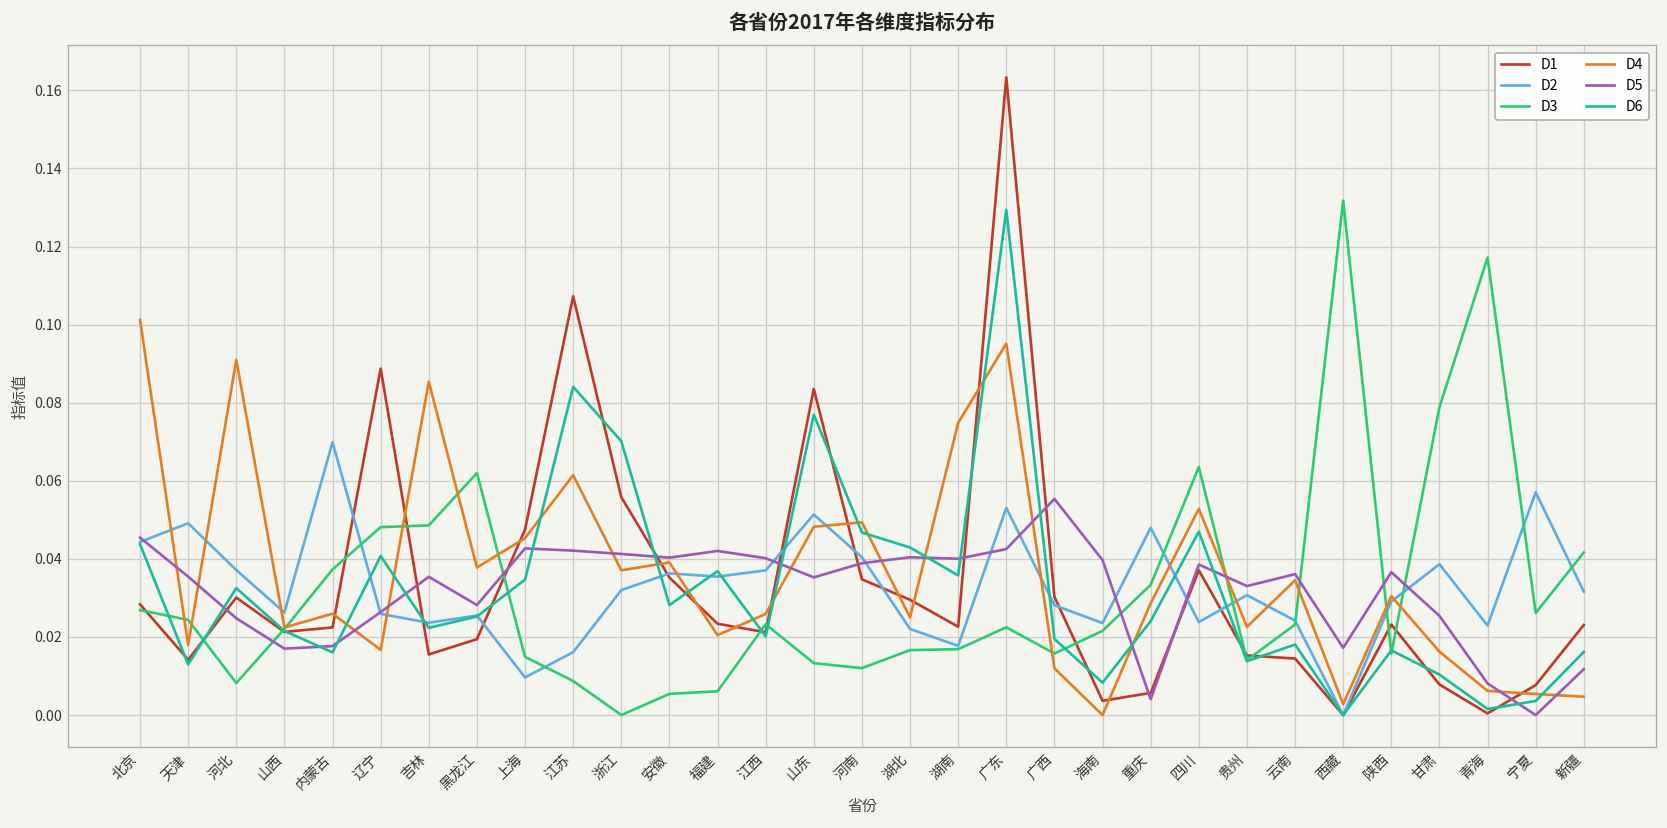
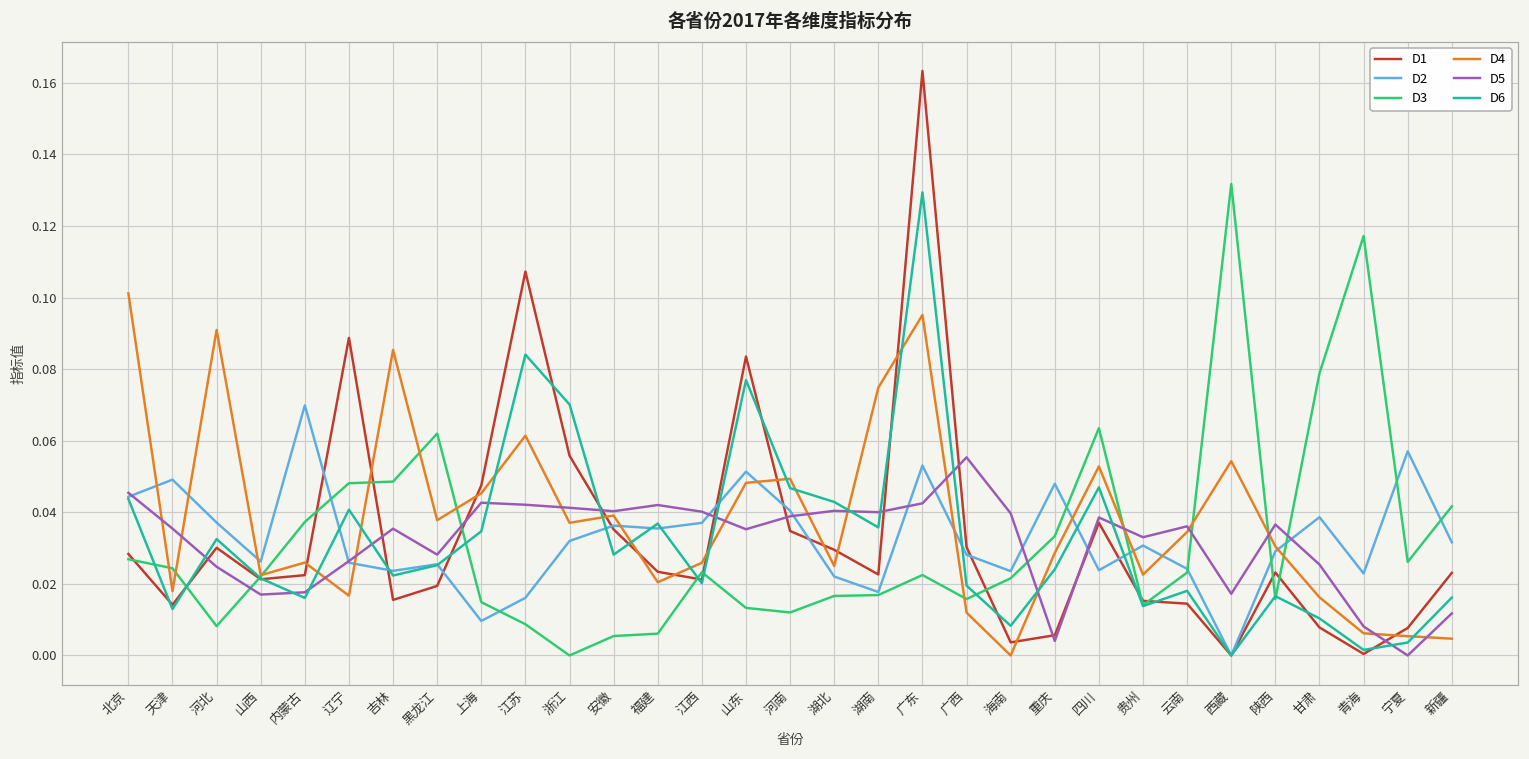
  {
    "D1": {
      "北京": 0.028,
      "天津": 0.014,
      "河北": 0.030,
      "内蒙古": 0.022,
      "辽宁": 0.089,
      "吉林": 0.016,
      "黑龙江": 0.019,
      "上海": 0.048,
      "江苏": 0.107,
      "浙江": 0.056,
      "安徽": 0.035,
      "福建": 0.023,
      "江西": 0.021,
      "山东": 0.084,
      "河南": 0.035,
      "湖北": 0.030,
      "湖南": 0.023,
      "广东": 0.163,
      "广西": 0.030,
      "海南": 0.004,
      "重庆": 0.006,
      "四川": 0.037,
      "贵州": 0.015,
      "云南": 0.014,
      "陕西": 0.023,
      "甘肃": 0.008,
      "青海": 0.000,
      "宁夏": 0.008,
      "新疆": 0.023
    },
    "D2": {
      "天津": 0.049,
      "河北": 0.037,
      "山西": 0.026,
      "内蒙古": 0.070,
      "吉林": 0.024,
      "上海": 0.010,
      "江苏": 0.016,
      "浙江": 0.032,
      "安徽": 0.036,
      "福建": 0.035,
      "江西": 0.037,
      "山东": 0.051,
      "河南": 0.040,
      "湖北": 0.022,
      "湖南": 0.018,
      "广东": 0.053,
      "广西": 0.028,
      "海南": 0.024,
      "重庆": 0.048,
      "四川": 0.024,
      "贵州": 0.031,
      "云南": 0.024,
      "陕西": 0.029,
      "甘肃": 0.039,
      "青海": 0.023,
      "宁夏": 0.057,
      "新疆": 0.032
    },
    "D4": {
      "北京": 0.101,
      "天津": 0.018,
      "河北": 0.091,
      "内蒙古": 0.026,
      "辽宁": 0.017,
      "吉林": 0.085,
      "黑龙江": 0.038,
      "上海": 0.045,
      "江苏": 0.061,
      "浙江": 0.037,
      "安徽": 0.039,
      "福建": 0.020,
      "江西": 0.026,
      "山东": 0.048,
      "河南": 0.049,
      "湖北": 0.025,
      "湖南": 0.075,
      "广东": 0.095,
      "广西": 0.012,
      "海南": 0.000,
      "重庆": 0.029,
      "四川": 0.053,
      "贵州": 0.023,
      "云南": 0.035,
-     "西藏": 0.003,
+     "西藏": 0.054,
      "陕西": 0.030,
      "甘肃": 0.016,
      "青海": 0.006,
      "宁夏": 0.005,
      "新疆": 0.005
    },
    "D5": {
      "北京": 0.045,
      "天津": 0.035,
      "河北": 0.025,
      "山西": 0.017,
      "内蒙古": 0.018,
      "吉林": 0.035,
      "黑龙江": 0.028,
      "上海": 0.043,
      "江苏": 0.042,
      "浙江": 0.041,
      "安徽": 0.040,
      "福建": 0.042,
      "江西": 0.040,
      "山东": 0.035,
      "河南": 0.039,
      "湖北": 0.040,
      "湖南": 0.040,
      "广东": 0.043,
      "广西": 0.055,
      "海南": 0.040,
      "重庆": 0.004,
      "四川": 0.039,
      "贵州": 0.033,
      "云南": 0.036,
      "西藏": 0.017,
      "陕西": 0.037,
      "甘肃": 0.025,
      "青海": 0.008,
      "宁夏": 0.000,
      "新疆": 0.012
    }
  }
